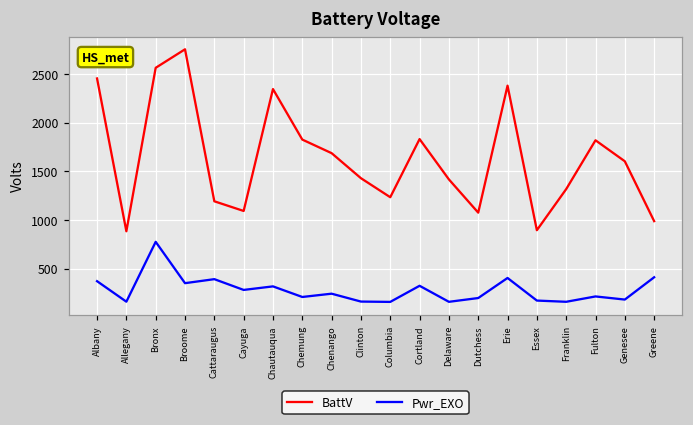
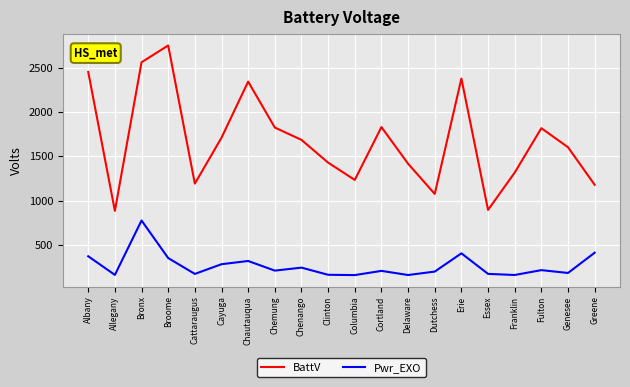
  {
    "BattV": {
      "Albany": 2500,
      "Allegany": 900,
      "Bronx": 2600,
      "Broome": 2800,
      "Cattaraugus": 1200,
-     "Cayuga": 1100,
+     "Cayuga": 1700,
      "Chautauqua": 2300,
      "Chemung": 1800,
      "Chenango": 1700,
      "Clinton": 1400,
      "Columbia": 1200,
      "Cortland": 1800,
      "Delaware": 1400,
      "Dutchess": 1100,
      "Erie": 2400,
      "Essex": 900,
      "Franklin": 1300,
      "Fulton": 1800,
      "Genesee": 1600,
-     "Greene": 1000
+     "Greene": 1200
    },
    "Pwr_EXO": {
      "Albany": 400,
      "Allegany": 200,
      "Bronx": 800,
      "Broome": 400,
-     "Cattaraugus": 400,
+     "Cattaraugus": 200,
      "Cayuga": 300,
      "Chautauqua": 300,
      "Chemung": 200,
      "Chenango": 200,
      "Clinton": 200,
      "Columbia": 200,
-     "Cortland": 300,
+     "Cortland": 200,
      "Delaware": 200,
      "Dutchess": 200,
      "Erie": 400,
      "Essex": 200,
      "Franklin": 200,
      "Fulton": 200,
      "Genesee": 200,
      "Greene": 400
    }
  }
